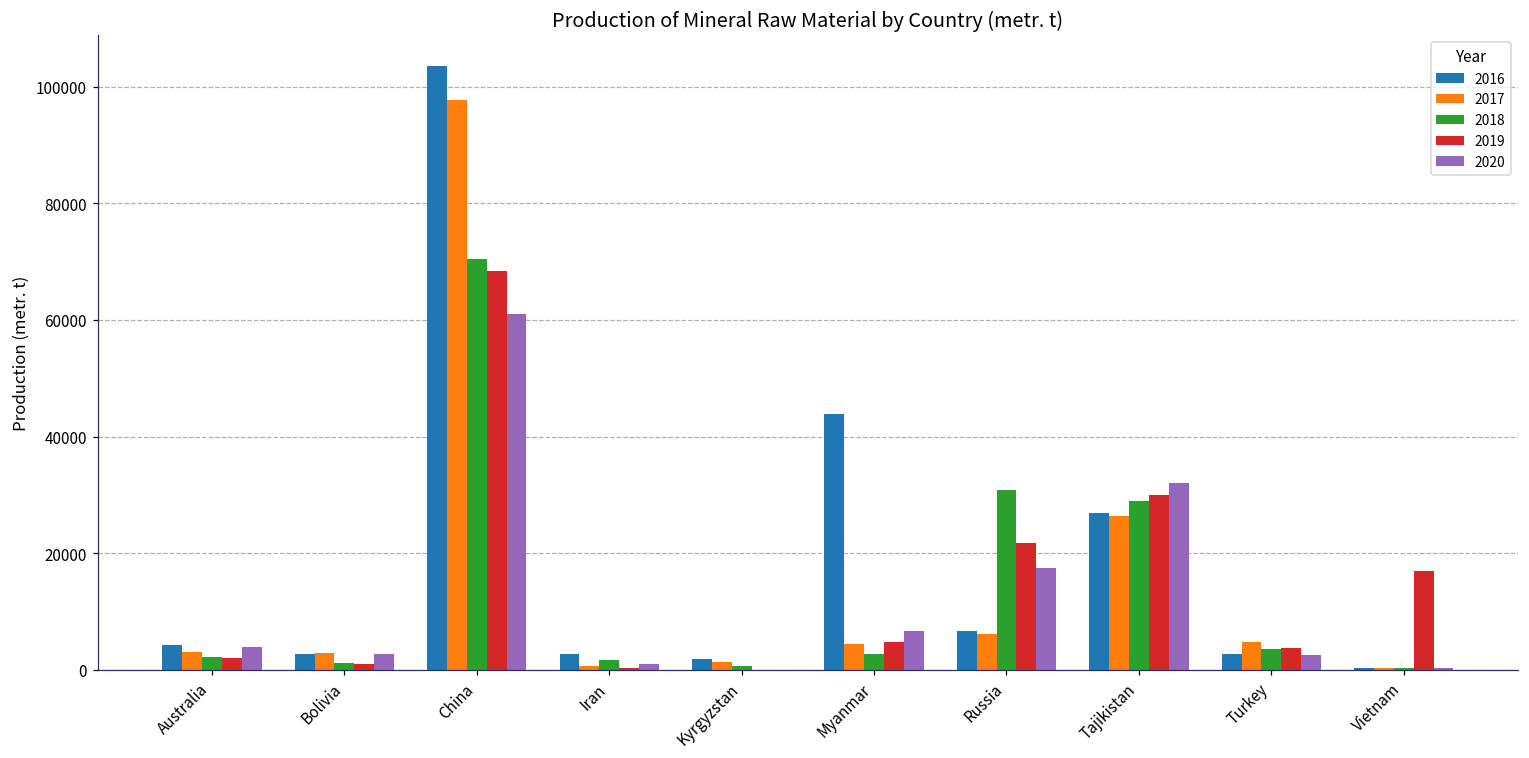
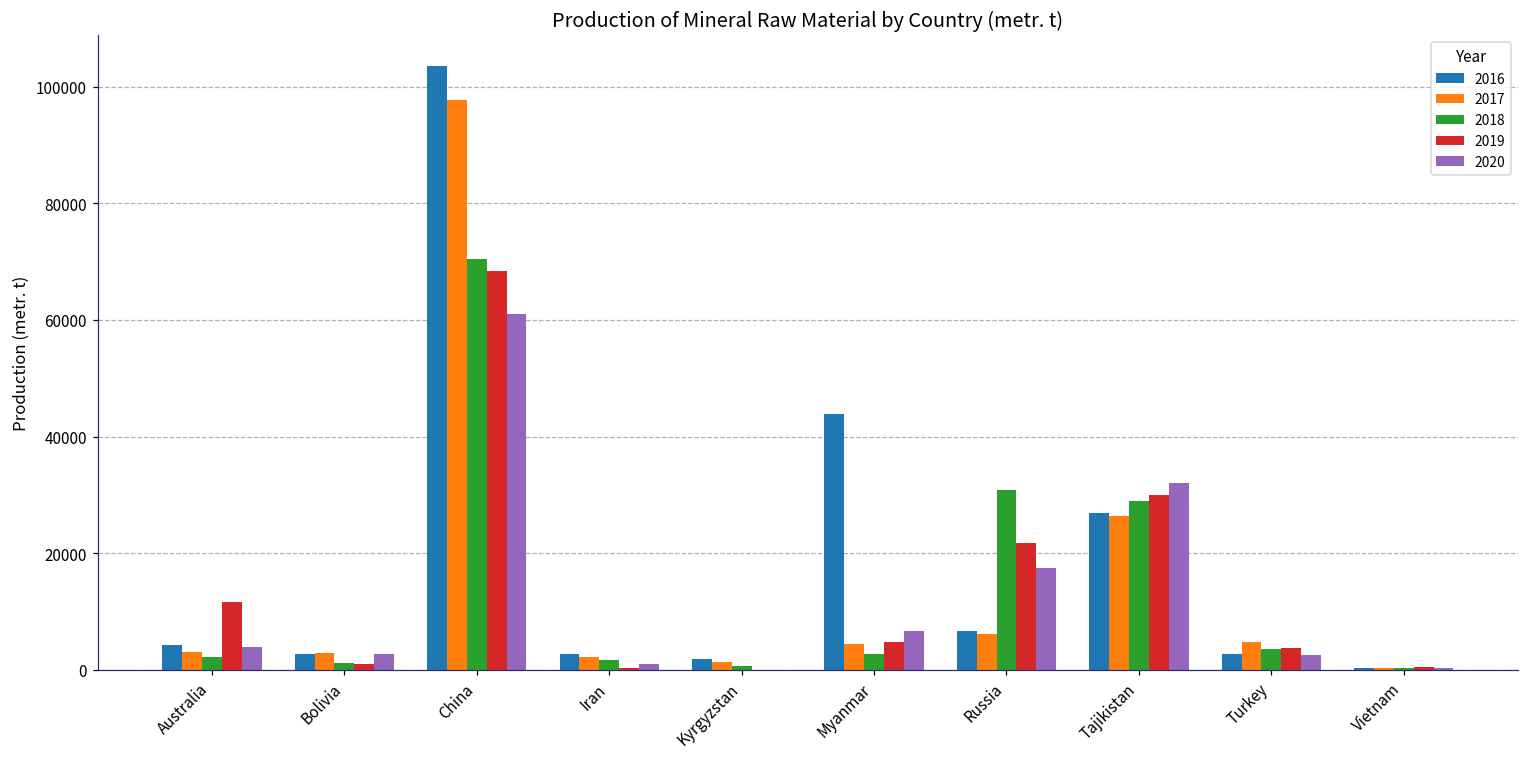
  {
    "2016": {
      "Australia": 4000,
      "Bolivia": 3000,
      "China": 104000,
      "Iran": 3000,
      "Kyrgyzstan": 2000,
      "Myanmar": 44000,
      "Russia": 7000,
      "Tajikistan": 27000,
      "Turkey": 3000
    },
    "2017": {
      "Australia": 3000,
      "Bolivia": 3000,
      "China": 98000,
-     "Iran": 1000,
+     "Iran": 2000,
      "Kyrgyzstan": 1000,
      "Myanmar": 5000,
      "Russia": 6000,
      "Tajikistan": 26000,
      "Turkey": 5000
    },
    "2018": {
      "Australia": 2000,
      "Bolivia": 1000,
      "China": 70000,
      "Iran": 2000,
      "Kyrgyzstan": 1000,
      "Myanmar": 3000,
      "Russia": 31000,
      "Tajikistan": 29000,
      "Turkey": 4000
    },
    "2019": {
-     "Australia": 2000,
+     "Australia": 12000,
      "Bolivia": 1000,
      "China": 68000,
      "Myanmar": 5000,
      "Russia": 22000,
      "Tajikistan": 30000,
      "Turkey": 4000,
-     "Vietnam": 17000
+     "Vietnam": 0
    },
    "2020": {
      "Australia": 4000,
      "Bolivia": 3000,
      "China": 61000,
      "Iran": 1000,
      "Myanmar": 7000,
      "Russia": 18000,
      "Tajikistan": 32000,
      "Turkey": 3000
    }
  }
